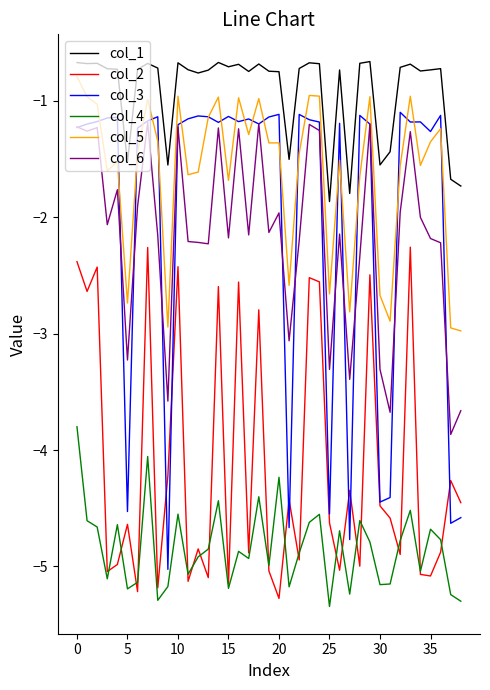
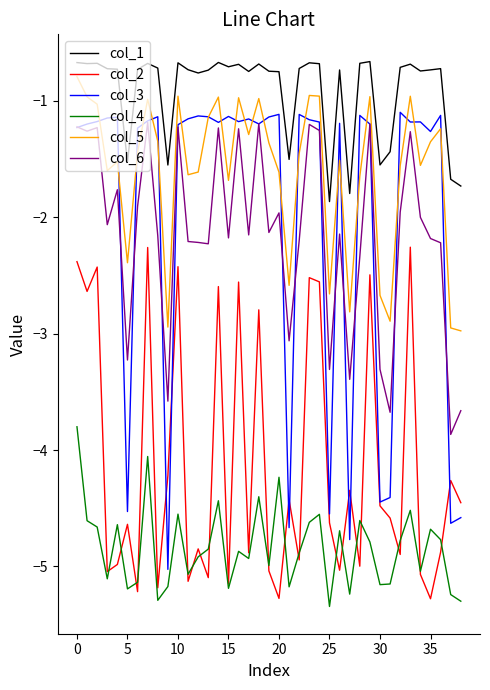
  {
    "col_1": {
      "10": -0.67,
      "15": -0.71,
      "20": -0.75,
      "25": -1.87,
      "30": -1.55,
      "35": -0.74
    },
    "col_2": {
      "0": -2.38,
      "5": -4.64,
      "10": -2.43,
      "15": -5.15,
      "20": -5.27,
      "25": -4.63,
      "30": -4.48,
-     "35": -5.08
+     "35": -5.28
    },
    "col_3": {
      "5": -4.53,
      "15": -1.14,
      "20": -1.12,
      "25": -4.55,
      "30": -4.45,
      "35": -1.26
    },
    "col_4": {
      "0": -3.80,
      "5": -5.19,
      "10": -4.55,
      "15": -5.19,
      "20": -4.23,
      "25": -5.34,
      "30": -5.16,
      "35": -4.68
    },
    "col_5": {
-     "5": -2.74,
+     "5": -2.39,
      "10": -0.96,
      "15": -1.68,
-     "20": -1.36,
+     "20": -1.61,
      "25": -2.66,
      "30": -2.67,
      "35": -1.35
    },
    "col_6": {
      "5": -3.23,
      "15": -2.18,
      "20": -1.96,
      "25": -3.31,
      "30": -3.31,
      "35": -2.18
    }
  }
